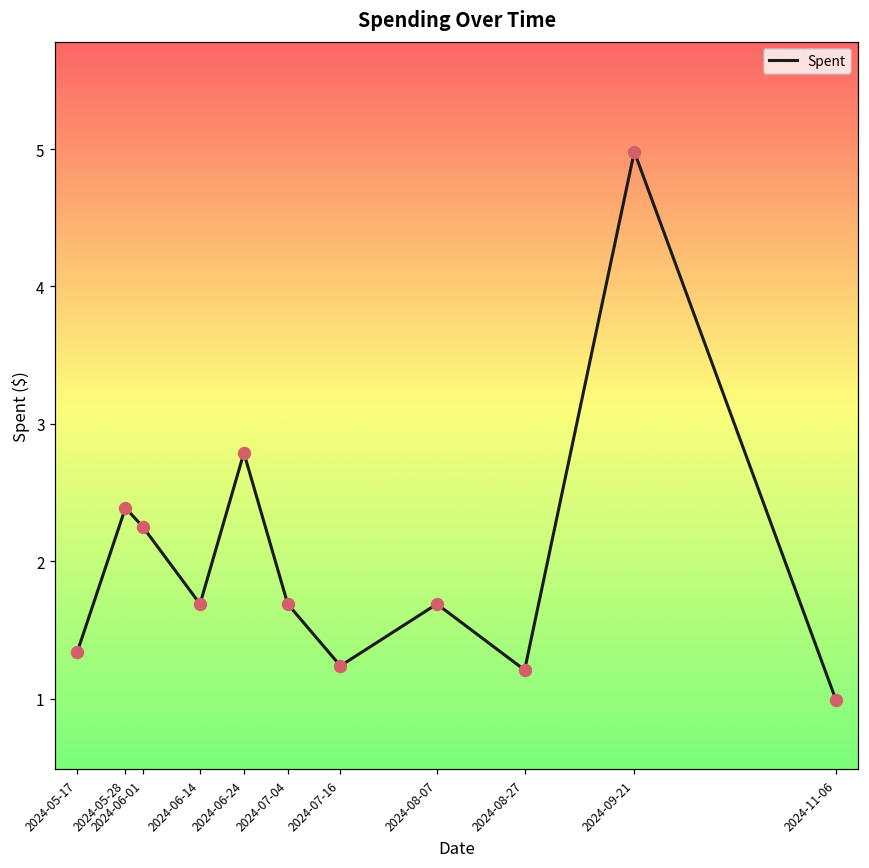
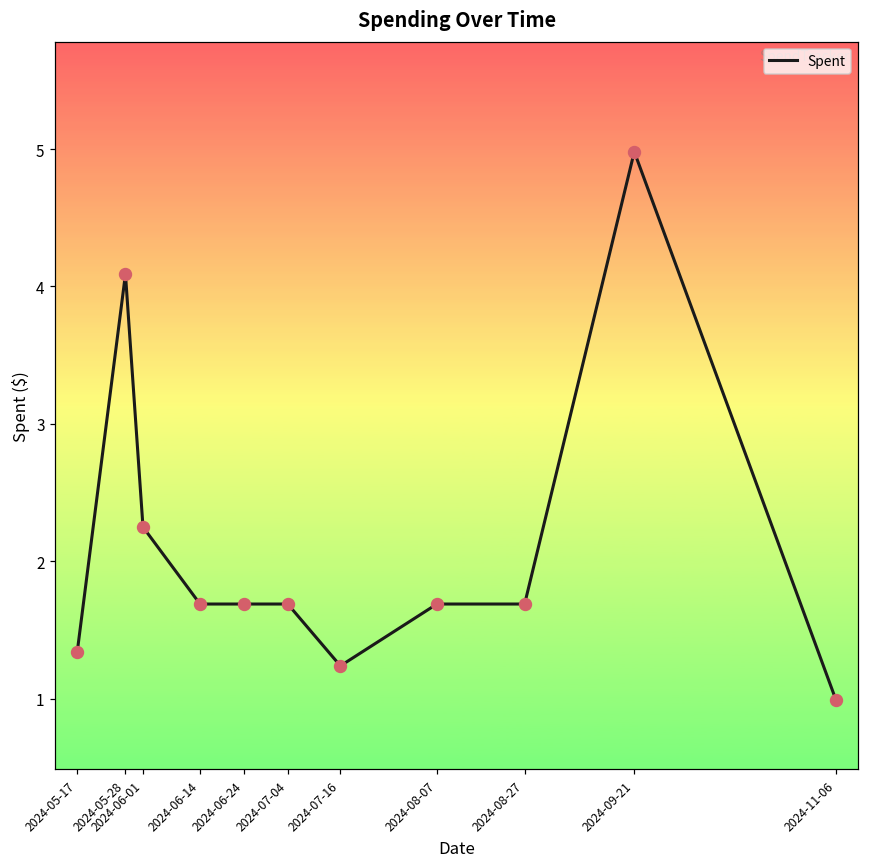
  {
    "2024-05-17": 1.34,
-   "2024-05-28": 2.39,
+   "2024-05-28": 4.09,
    "2024-06-01": 2.25,
    "2024-06-14": 1.69,
-   "2024-06-24": 2.79,
+   "2024-06-24": 1.69,
    "2024-07-04": 1.69,
    "2024-07-16": 1.24,
    "2024-08-07": 1.69,
-   "2024-08-27": 1.21,
+   "2024-08-27": 1.69,
    "2024-09-21": 4.98,
    "2024-11-06": 0.99
  }
